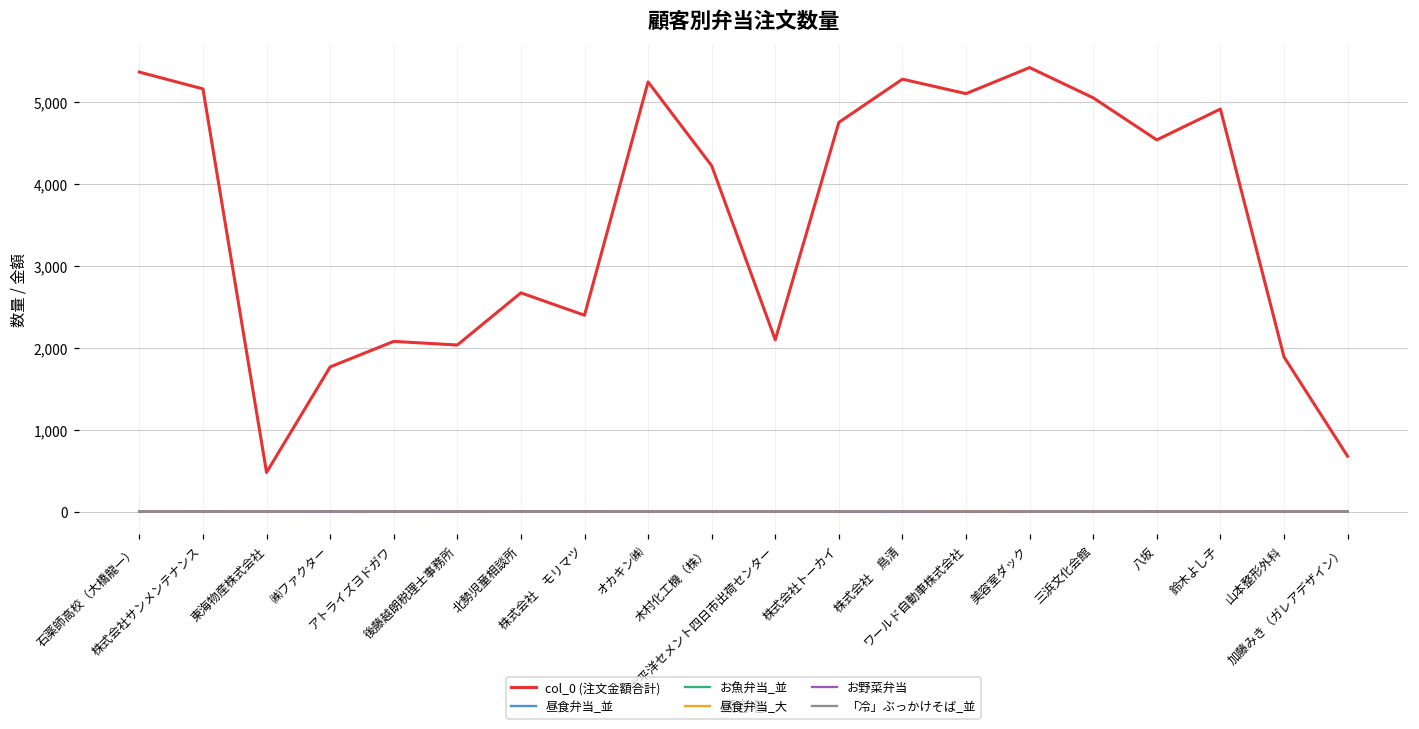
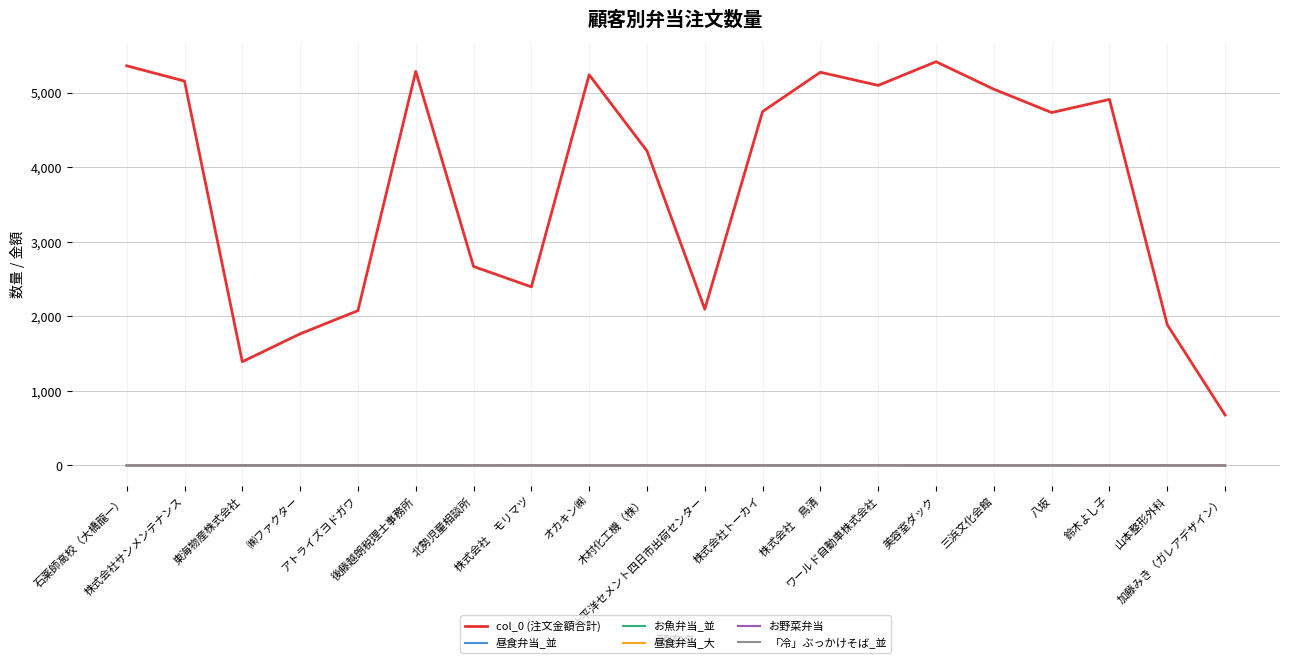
  {
    "col_0 (注文金額合計)": {
      "石薬師高校（大橋龍一）": "5,400",
      "株式会社サンメンテナンス": "5,200",
-     "東海物産株式会社": "500",
+     "東海物産株式会社": "1,400",
      "㈱ファクター": "1,800",
      "アトライズヨドガワ": "2,100",
-     "後藤越朗税理士事務所": "2,000",
+     "後藤越朗税理士事務所": "5,300",
      "北勢児童相談所": "2,700",
      "株式会社 モリマツ": "2,400",
      "オカキン㈱": "5,200",
      "木村化工機（株）": "4,200",
      "太平洋セメント四日市出荷センター": "2,100",
      "株式会社トーカイ": "4,700",
      "株式会社 鳥清": "5,300",
      "ワールド自動車株式会社": "5,100",
      "美容室ダック": "5,400",
      "三浜文化会館": "5,000",
-     "八坂": "4,500",
+     "八坂": "4,700",
      "鈴木よし子": "4,900",
      "山本整形外科": "1,900",
      "加藤みき（ガレアデザイン）": "700"
    }
  }
